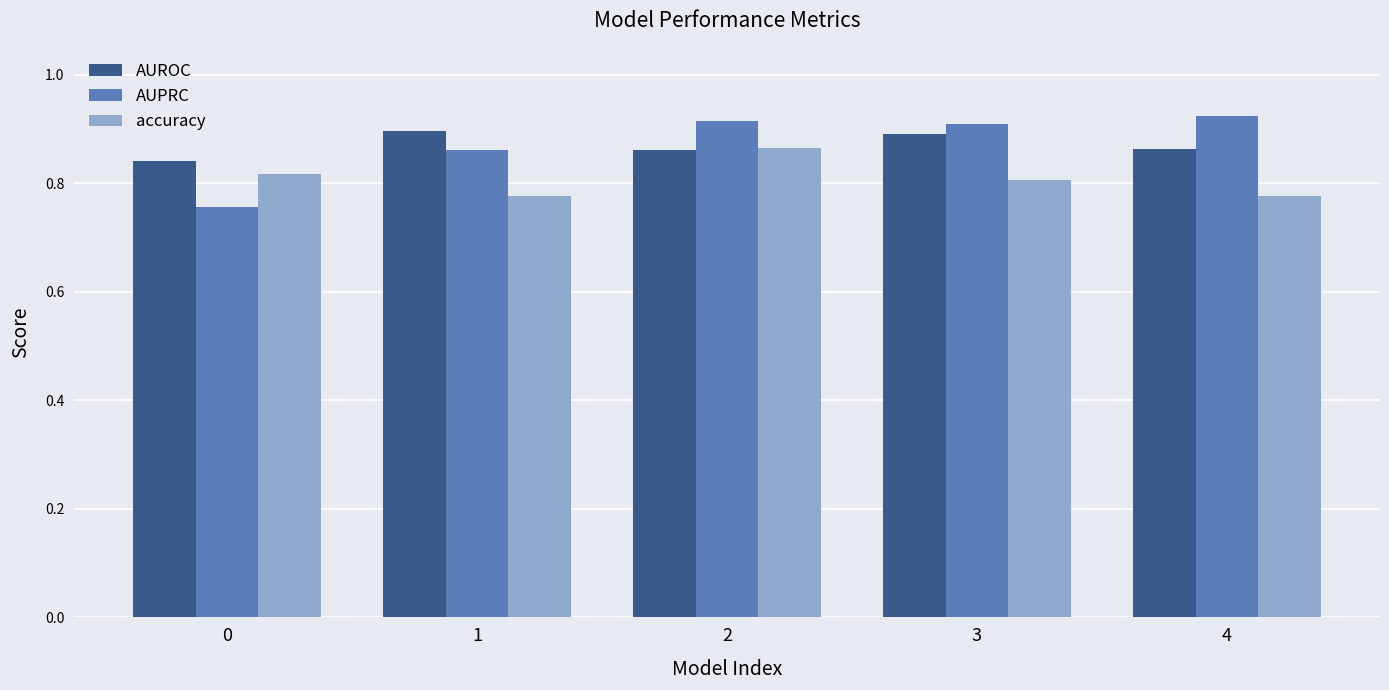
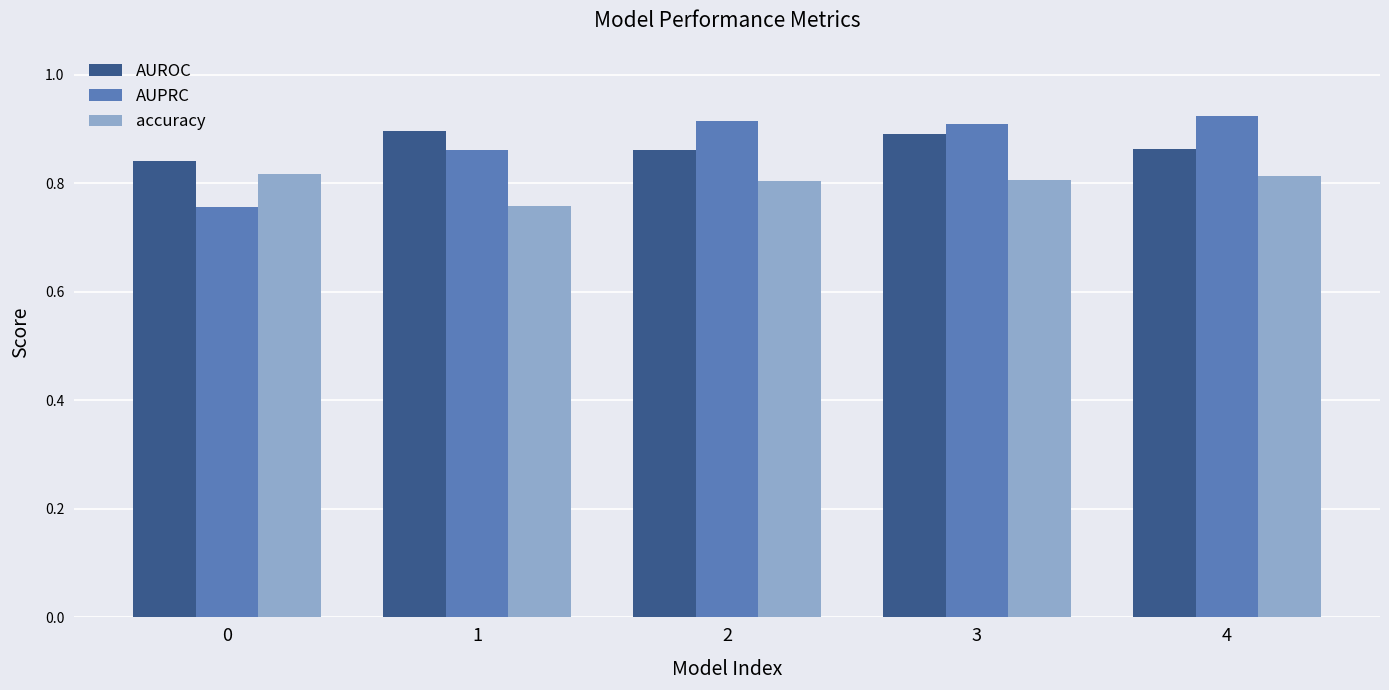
  {
    "AUROC": {
      "0": 0.84,
      "1": 0.90,
      "2": 0.86,
      "3": 0.89,
      "4": 0.86
    },
    "AUPRC": {
      "0": 0.76,
      "1": 0.86,
      "2": 0.92,
      "3": 0.91,
      "4": 0.92
    },
    "accuracy": {
      "0": 0.82,
-     "1": 0.78,
-     "2": 0.87,
+     "1": 0.76,
+     "2": 0.80,
      "3": 0.81,
-     "4": 0.78
+     "4": 0.81
    }
  }
